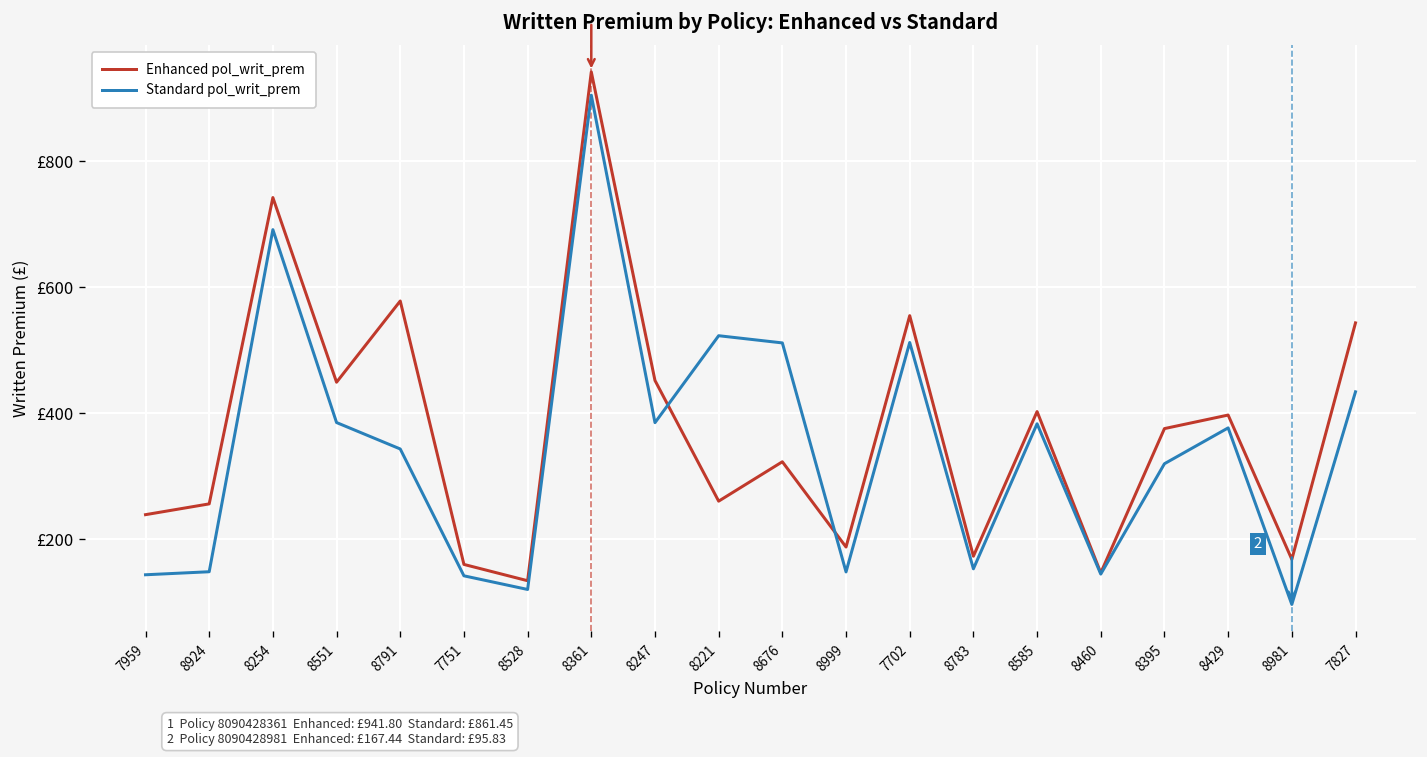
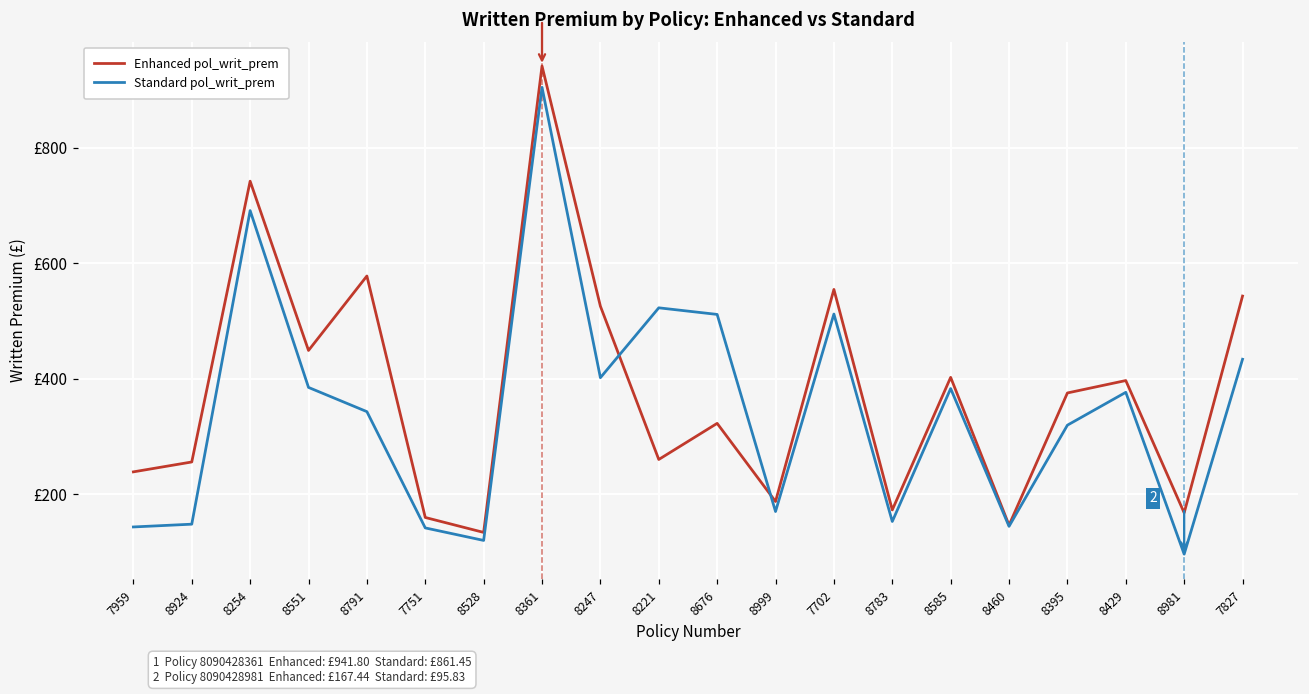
  {
    "Enhanced pol_writ_prem": {
      "7959": "£240",
      "8924": "£260",
      "8254": "£740",
      "8551": "£450",
      "8791": "£580",
      "7751": "£160",
      "8528": "£130",
      "8361": "£940",
-     "8247": "£450",
+     "8247": "£530",
      "8221": "£260",
      "8676": "£320",
      "8999": "£190",
      "7702": "£550",
      "8783": "£170",
      "8585": "£400",
      "8395": "£380",
      "8429": "£400",
      "8981": "£170",
      "7827": "£540"
    },
    "Standard pol_writ_prem": {
      "7959": "£140",
      "8924": "£150",
      "8254": "£690",
      "8551": "£380",
      "8791": "£340",
      "7751": "£140",
      "8528": "£120",
      "8361": "£900",
-     "8247": "£380",
+     "8247": "£400",
      "8221": "£520",
      "8676": "£510",
-     "8999": "£150",
+     "8999": "£170",
      "7702": "£510",
      "8783": "£150",
      "8585": "£380",
      "8395": "£320",
      "8429": "£380",
      "8981": "£100",
      "7827": "£430"
    }
  }
